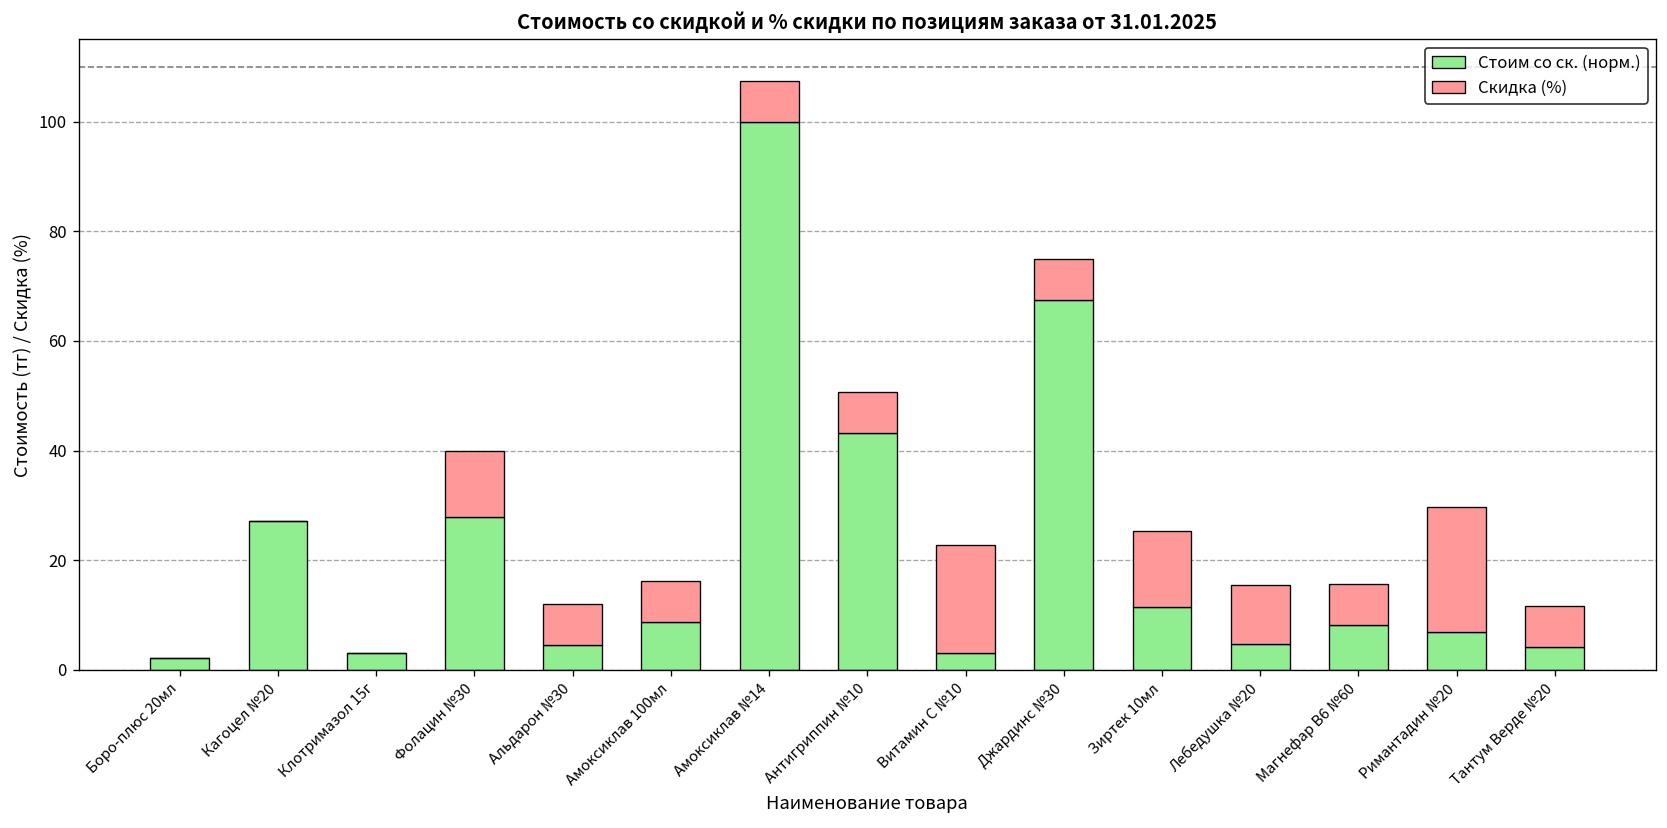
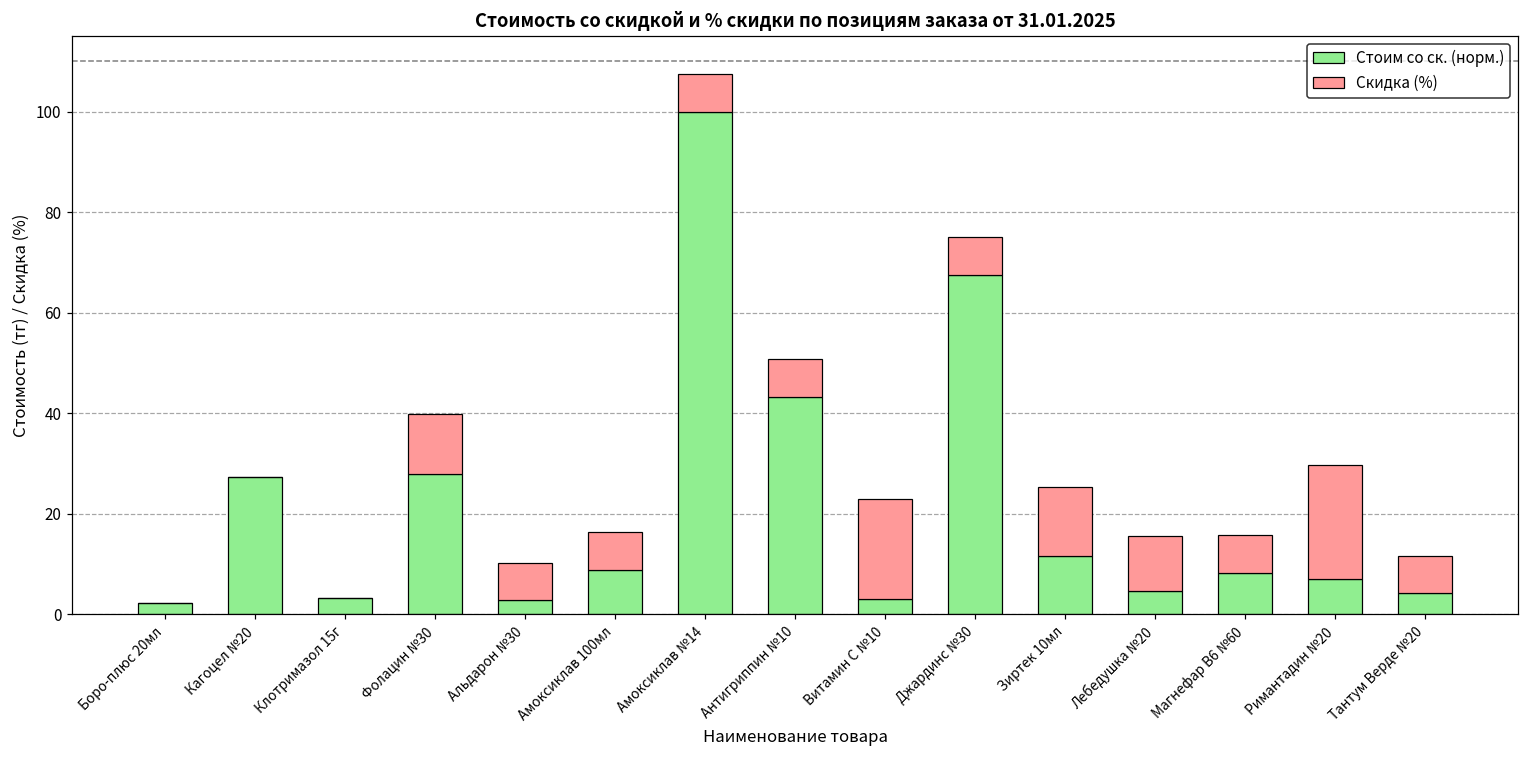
  {
    "Стоим со ск. (норм.)": {
      "Боро-плюс 20мл": 2,
      "Кагоцел №20": 27,
      "Клотримазол 15г": 3,
      "Фолацин №30": 28,
-     "Альдарон №30": 5,
+     "Альдарон №30": 3,
      "Амоксиклав 100мл": 9,
      "Амоксиклав №14": 100,
      "Антигриппин №10": 43,
      "Витамин С №10": 3,
      "Джардинс №30": 67,
      "Зиртек 10мл": 11,
      "Лебедушка №20": 5,
      "Магнефар В6 №60": 8,
      "Римантадин №20": 7,
      "Тантум Верде №20": 4
    },
    "Скидка (%)": {
      "Боро-плюс 20мл": 0,
      "Кагоцел №20": 0,
      "Клотримазол 15г": 0,
      "Фолацин №30": 12,
      "Альдарон №30": 8,
      "Амоксиклав 100мл": 8,
      "Амоксиклав №14": 8,
      "Антигриппин №10": 8,
      "Витамин С №10": 20,
      "Джардинс №30": 8,
      "Зиртек 10мл": 14,
      "Лебедушка №20": 11,
      "Магнефар В6 №60": 8,
      "Римантадин №20": 23,
      "Тантум Верде №20": 8
    }
  }
